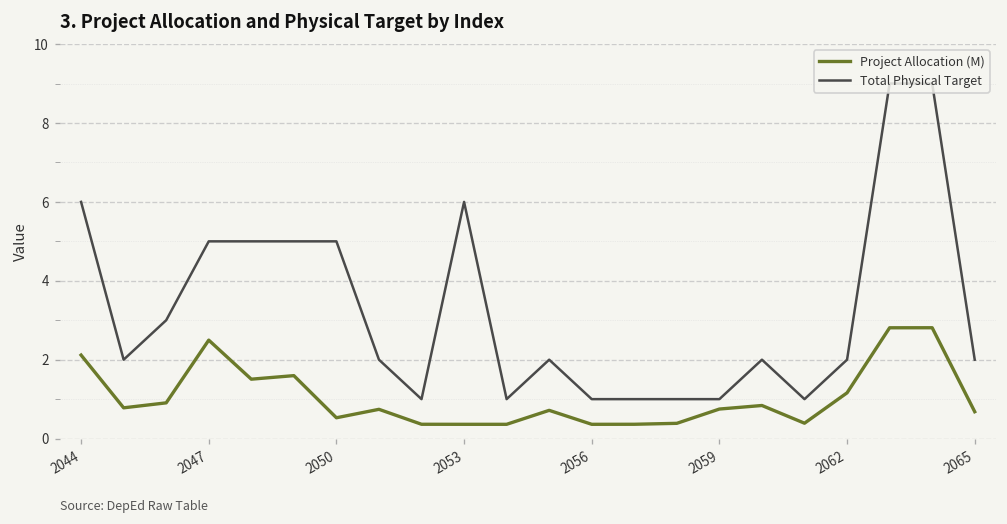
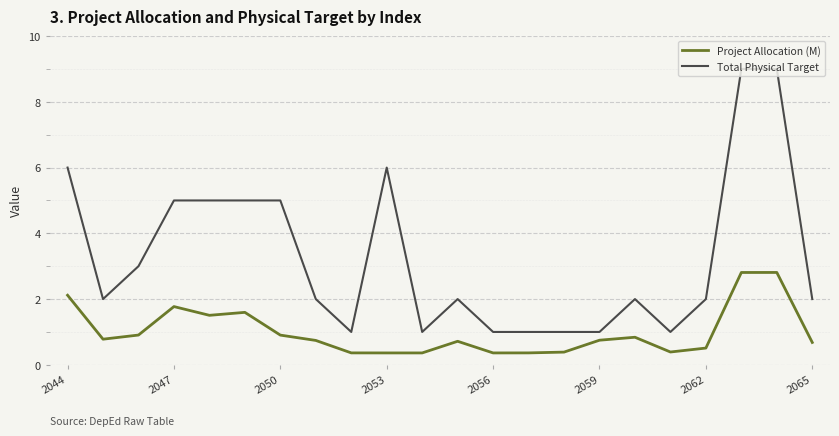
  {
    "Project Allocation (M)": {
      "2044": 2.1,
-     "2047": 2.5,
-     "2050": 0.5,
+     "2047": 1.8,
+     "2050": 0.9,
      "2053": 0.4,
      "2056": 0.4,
      "2059": 0.7,
-     "2062": 1.2,
+     "2062": 0.5,
      "2065": 0.7
    },
    "Total Physical Target": {
      "2044": 6.0,
      "2047": 5.0,
      "2050": 5.0,
      "2053": 6.0,
      "2056": 1.0,
      "2059": 1.0,
      "2062": 2.0,
      "2065": 2.0
    }
  }
